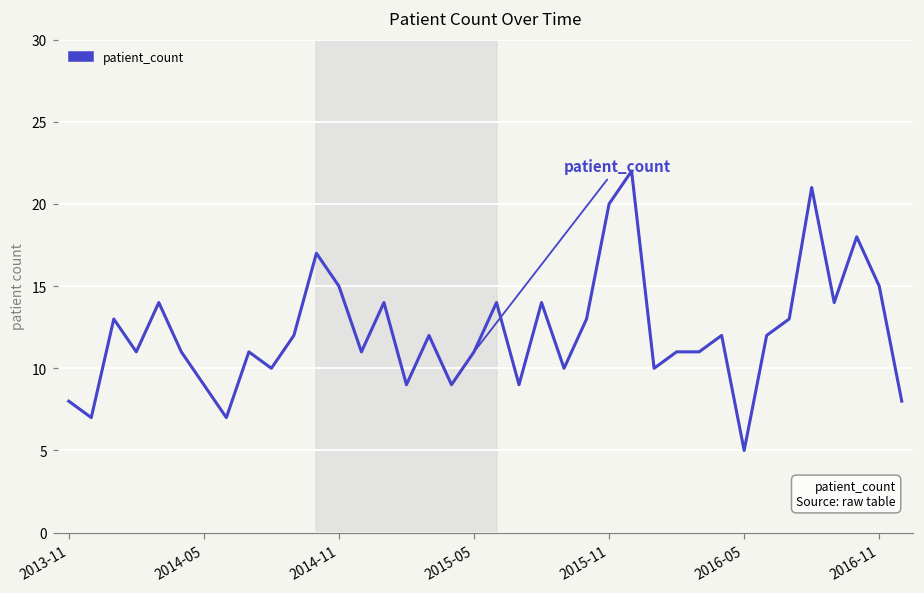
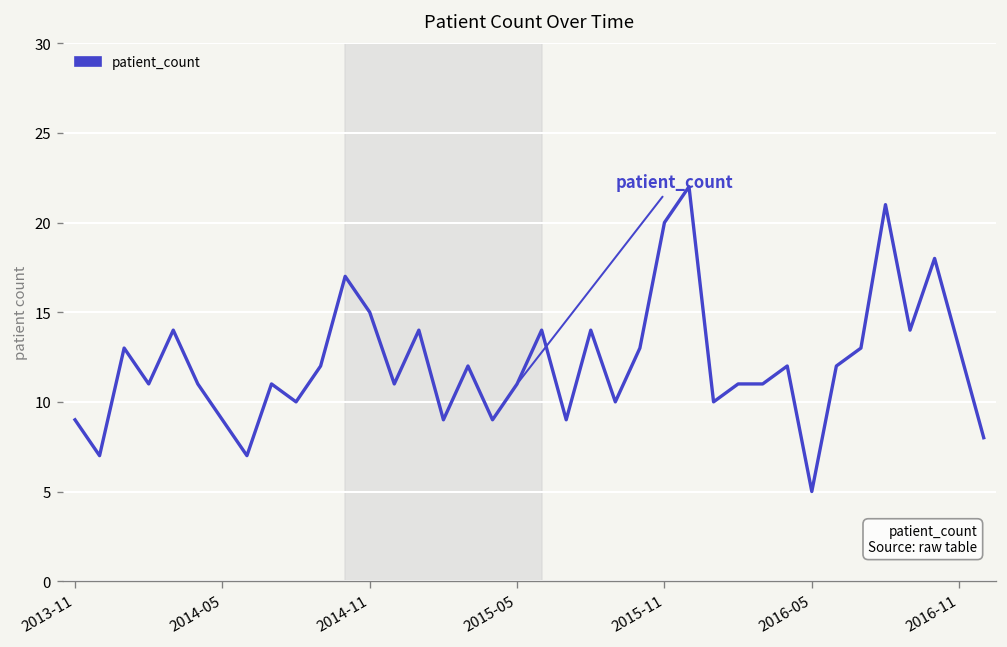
  {
-   "2013-11": 8,
+   "2013-11": 9,
    "2014-05": 9,
    "2014-11": 15,
    "2015-05": 11,
    "2015-11": 20,
    "2016-05": 5,
-   "2016-11": 15
+   "2016-11": 13
  }
